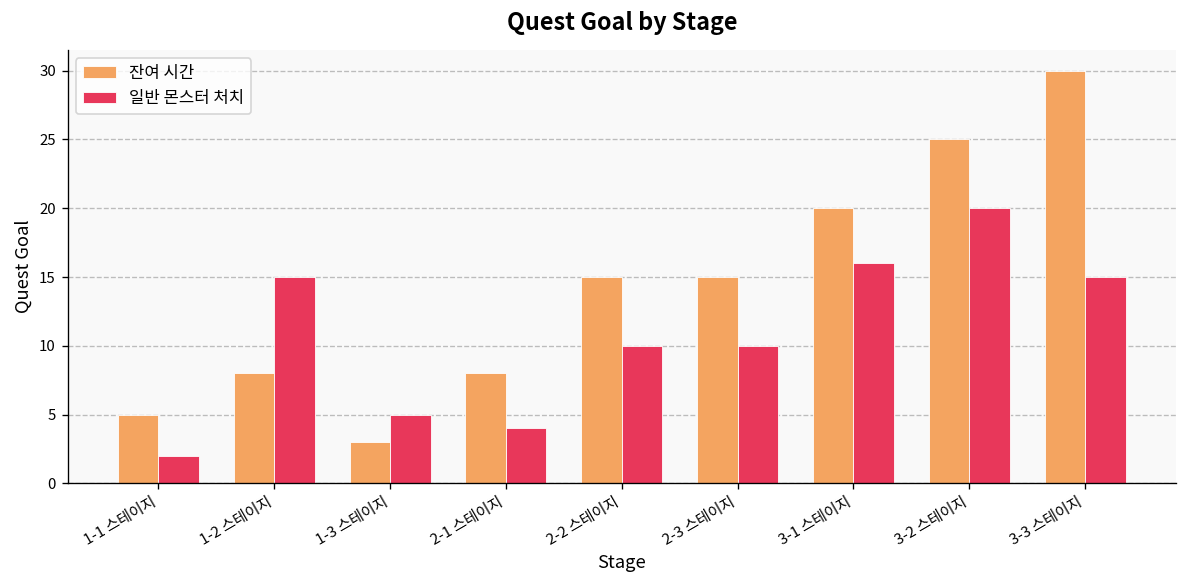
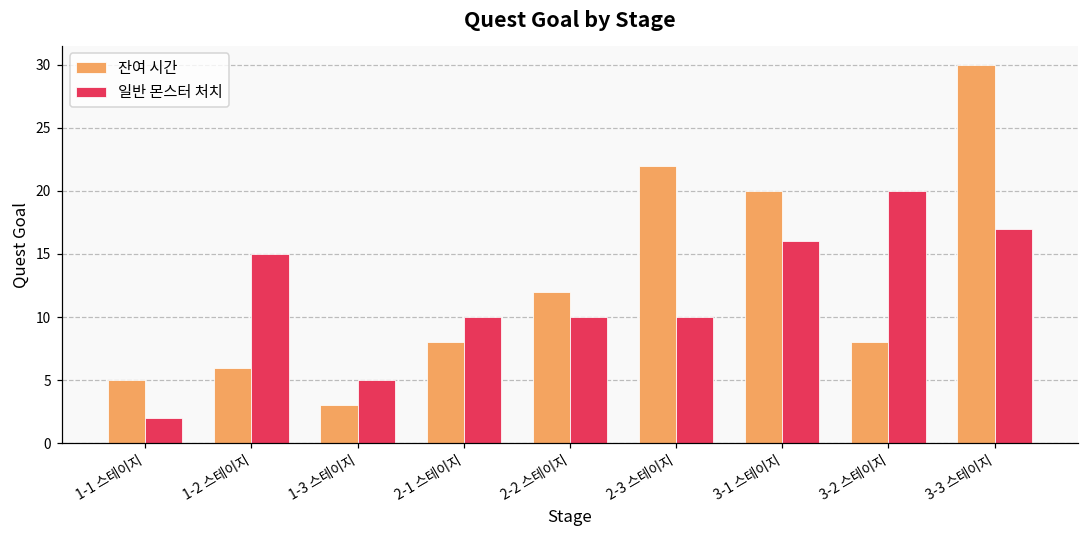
  {
    "잔여 시간": {
      "1-1 스테이지": 5,
-     "1-2 스테이지": 8,
+     "1-2 스테이지": 6,
      "1-3 스테이지": 3,
      "2-1 스테이지": 8,
-     "2-2 스테이지": 15,
-     "2-3 스테이지": 15,
+     "2-2 스테이지": 12,
+     "2-3 스테이지": 22,
      "3-1 스테이지": 20,
-     "3-2 스테이지": 25,
+     "3-2 스테이지": 8,
      "3-3 스테이지": 30
    },
    "일반 몬스터 처치": {
      "1-1 스테이지": 2,
      "1-2 스테이지": 15,
      "1-3 스테이지": 5,
-     "2-1 스테이지": 4,
+     "2-1 스테이지": 10,
      "2-2 스테이지": 10,
      "2-3 스테이지": 10,
      "3-1 스테이지": 16,
      "3-2 스테이지": 20,
-     "3-3 스테이지": 15
+     "3-3 스테이지": 17
    }
  }
